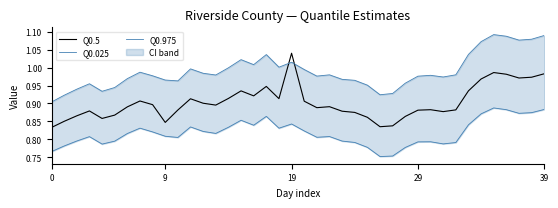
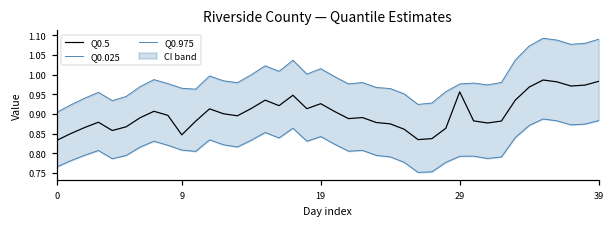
  {
    "Q0.5": {
      "0": 0.83,
      "9": 0.85,
-     "19": 1.04,
-     "29": 0.88,
+     "19": 0.93,
+     "29": 0.96,
      "39": 0.98
    }
  }
